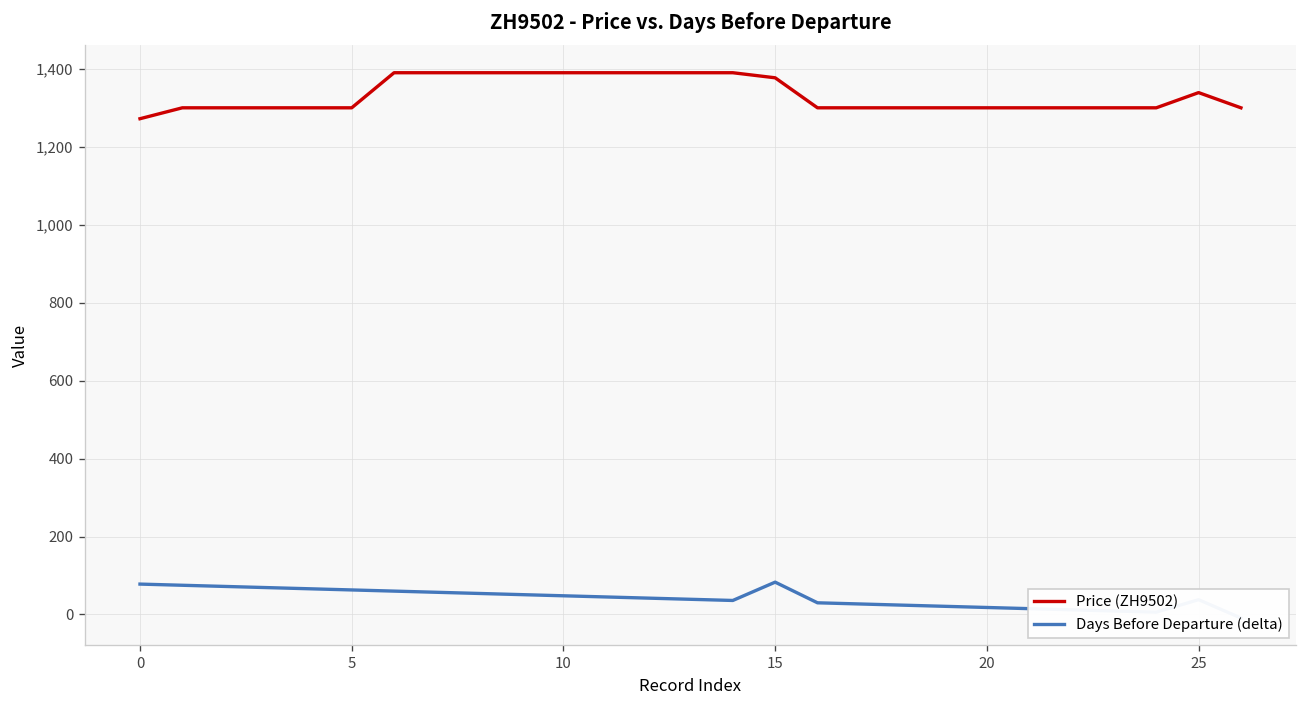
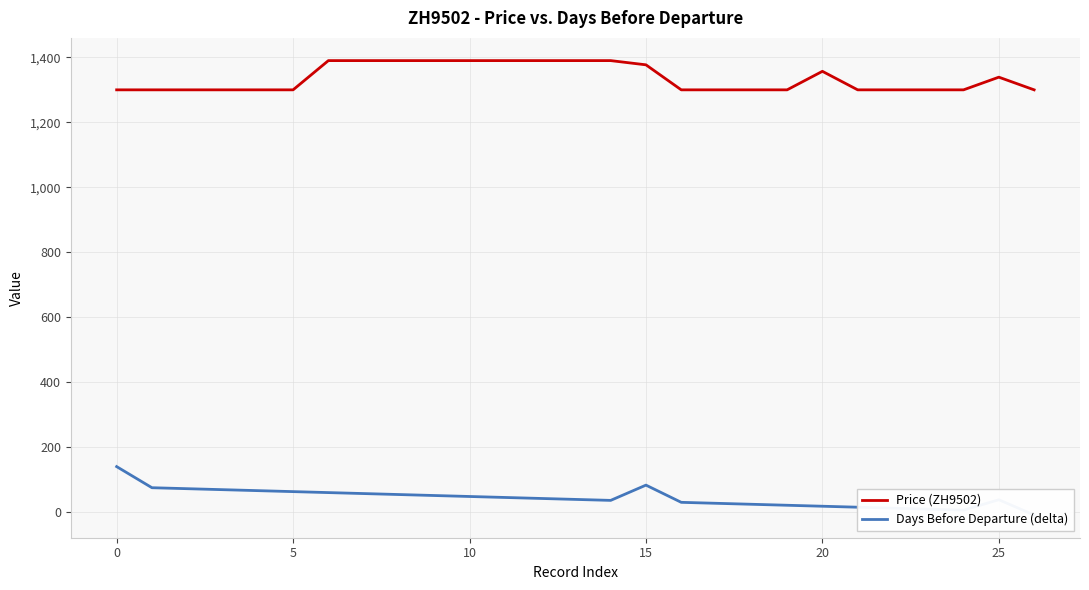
  {
    "Price (ZH9502)": {
-     "0": "1,270",
+     "0": "1,300",
      "5": "1,300",
      "10": "1,390",
      "15": "1,380",
-     "20": "1,300",
+     "20": "1,360",
      "25": "1,340"
    },
    "Days Before Departure (delta)": {
-     "0": "80",
+     "0": "140",
      "5": "60",
      "10": "50",
      "15": "80",
      "20": "20"
    }
  }
